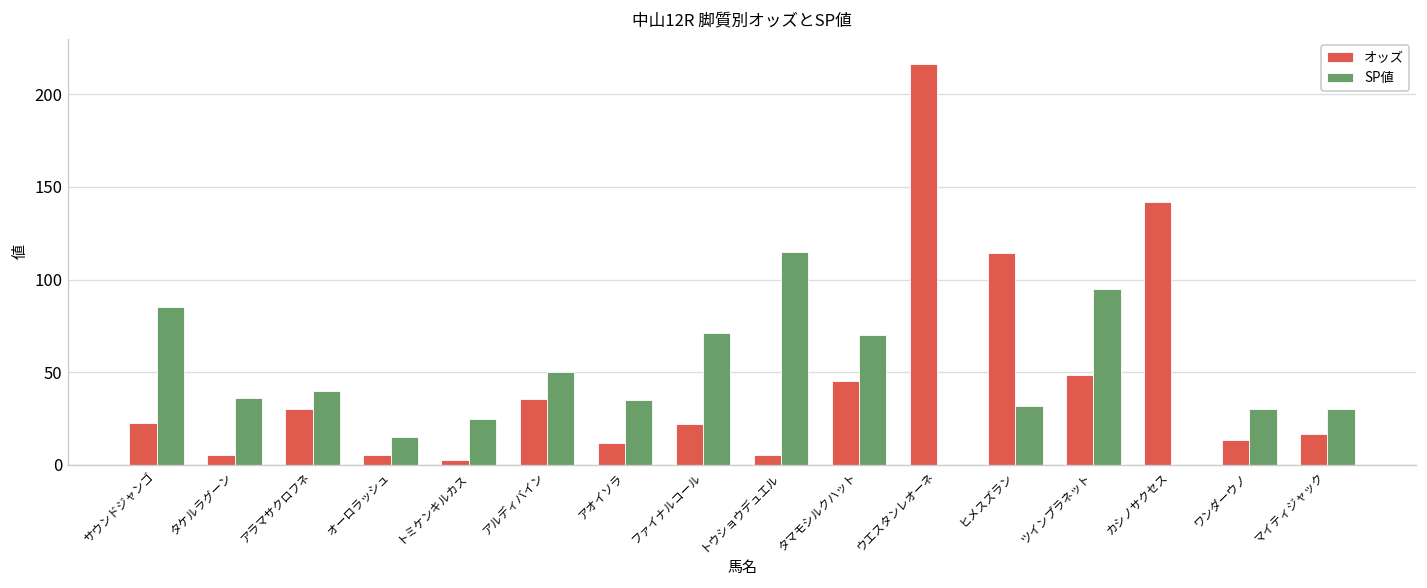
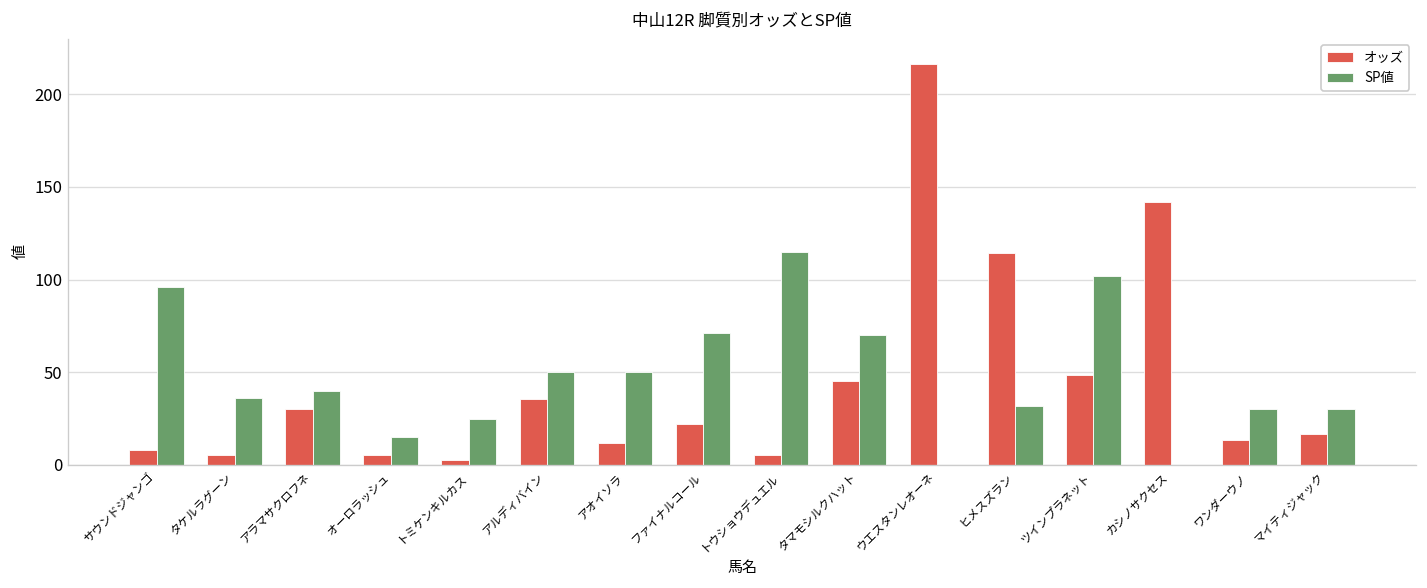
  {
    "オッズ": {
-     "サウンドジャンゴ": 22,
+     "サウンドジャンゴ": 8,
      "タケルラグーン": 5,
      "アラマサクロフネ": 30,
      "オーロラッシュ": 5,
      "トミケンキルカス": 3,
      "アルディバイン": 35,
      "アオイソラ": 12,
      "ファイナルコール": 22,
      "トウショウデュエル": 5,
      "タマモシルクハット": 45,
      "ウエスタンレオーネ": 216,
      "ヒメスズラン": 114,
      "ツインプラネット": 49,
      "カシノサクセス": 142,
      "ワンダーウノ": 14,
      "マイティジャック": 17
    },
    "SP値": {
-     "サウンドジャンゴ": 85,
+     "サウンドジャンゴ": 96,
      "タケルラグーン": 36,
      "アラマサクロフネ": 40,
      "オーロラッシュ": 15,
      "トミケンキルカス": 25,
      "アルディバイン": 50,
-     "アオイソラ": 35,
+     "アオイソラ": 50,
      "ファイナルコール": 71,
      "トウショウデュエル": 115,
      "タマモシルクハット": 70,
      "ウエスタンレオーネ": 0,
      "ヒメスズラン": 32,
-     "ツインプラネット": 95,
+     "ツインプラネット": 102,
      "カシノサクセス": 0,
      "ワンダーウノ": 30,
      "マイティジャック": 30
    }
  }
